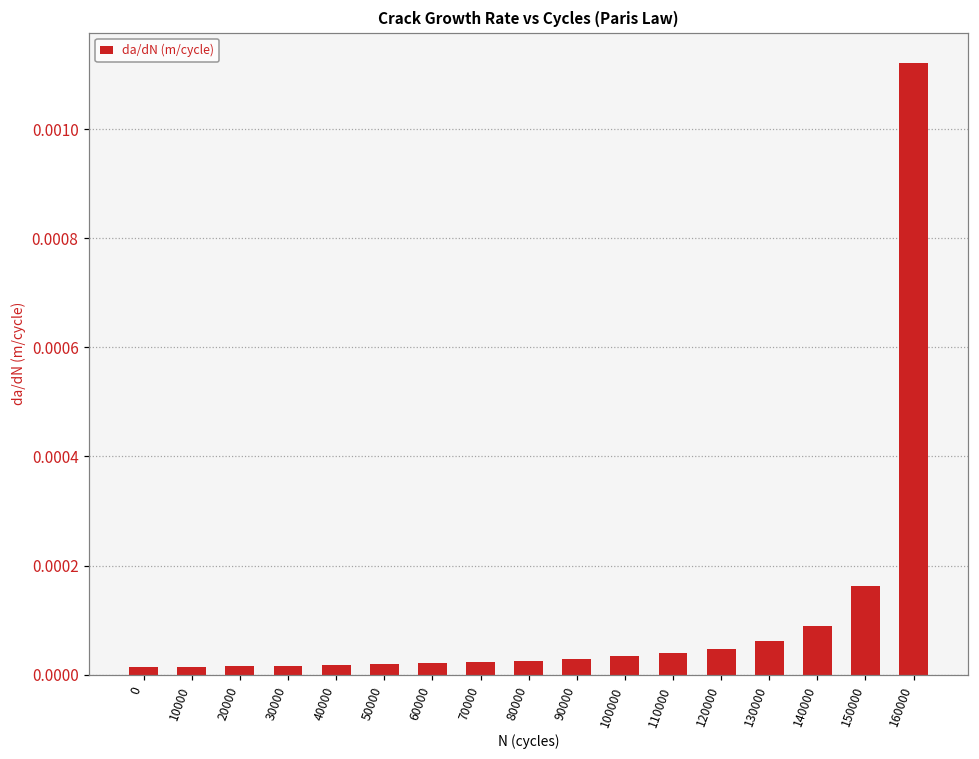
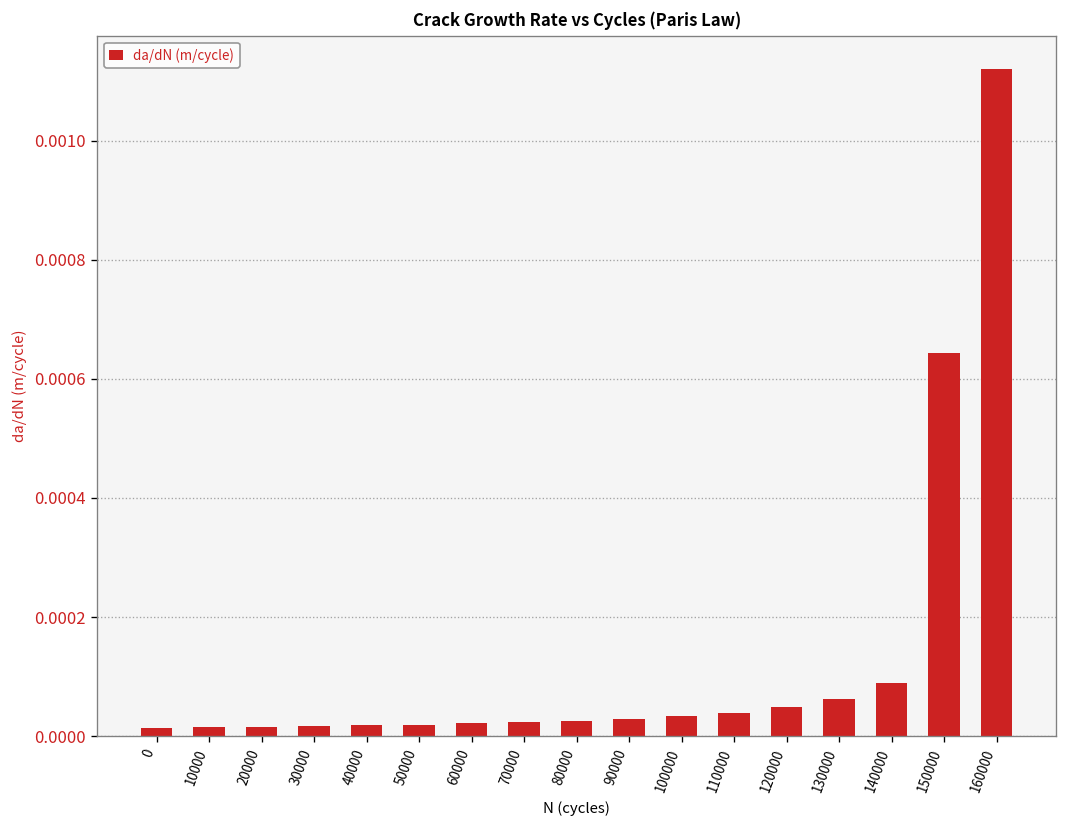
  {
    "0": 0.00001,
    "10000": 0.00001,
    "20000": 0.00002,
    "30000": 0.00002,
    "40000": 0.00002,
    "50000": 0.00002,
    "60000": 0.00002,
    "70000": 0.00002,
    "80000": 0.00003,
    "90000": 0.00003,
    "100000": 0.00003,
    "110000": 0.00004,
    "120000": 0.00005,
    "130000": 0.00006,
    "140000": 0.00009,
-   "150000": 0.00016,
+   "150000": 0.00064,
    "160000": 0.00112
  }
